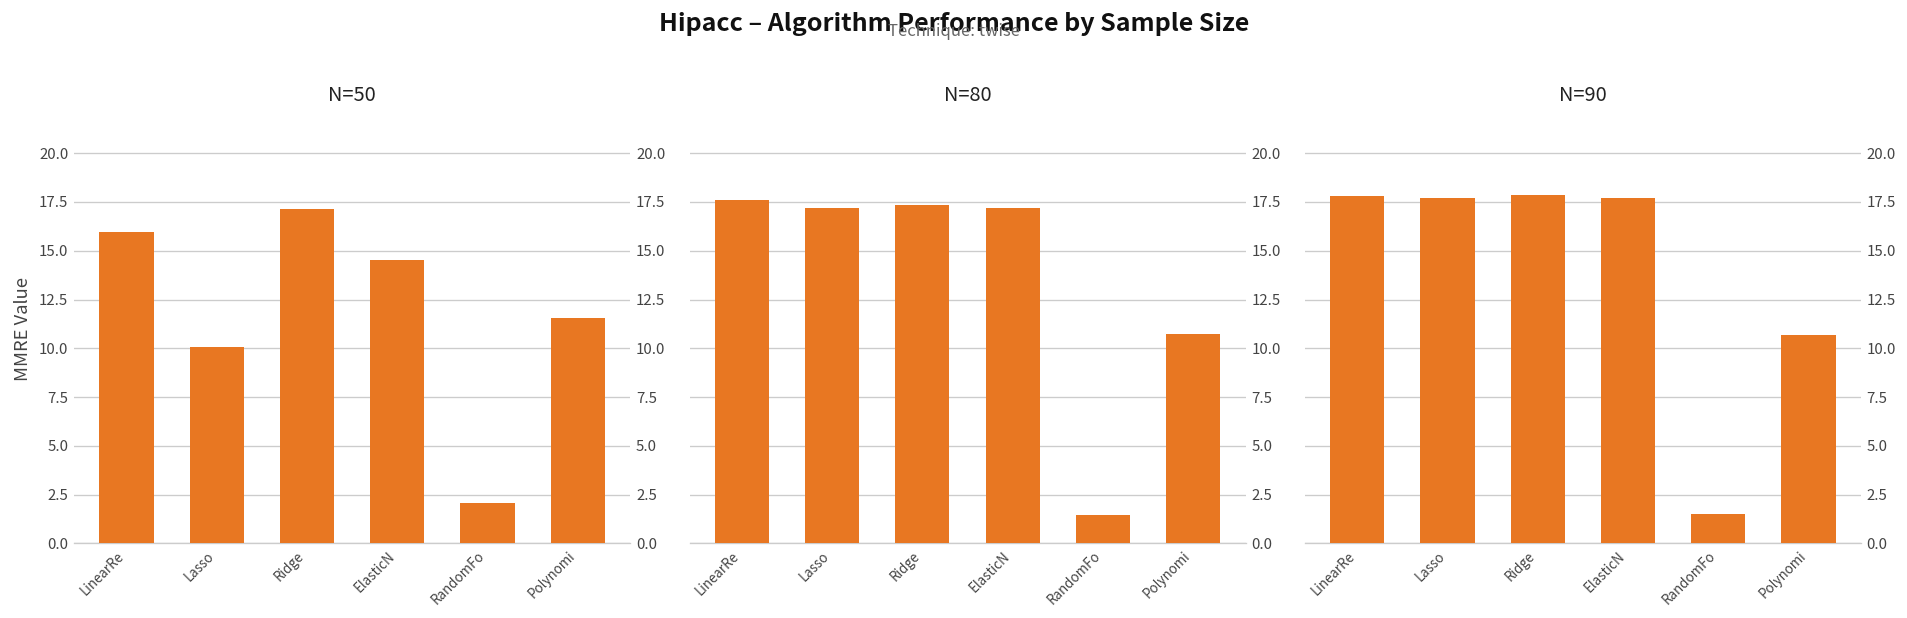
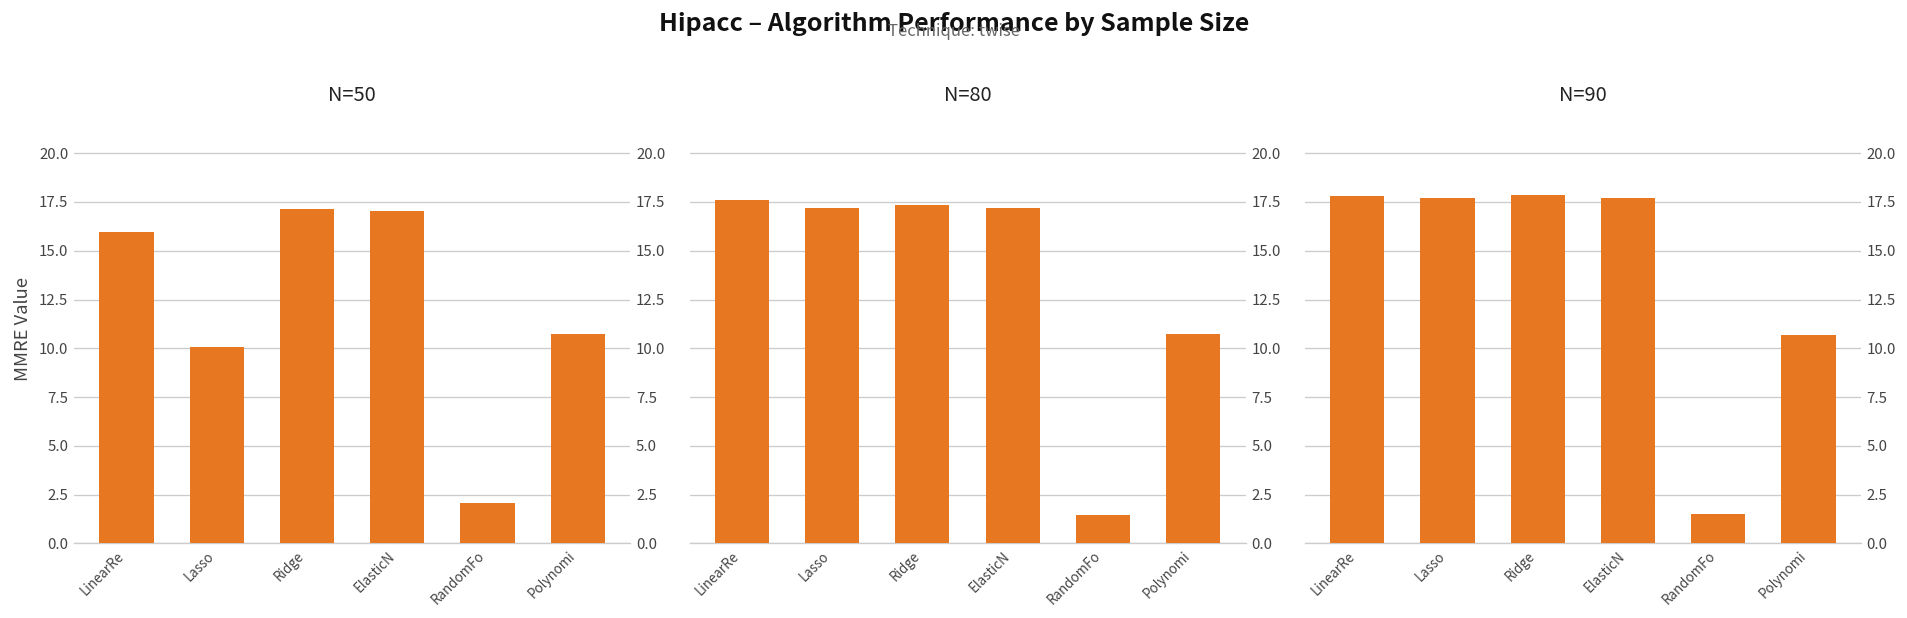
  {
    "N=50": {
      "LinearRe": 15.9,
      "Lasso": 10.1,
      "Ridge": 17.2,
-     "ElasticN": 14.5,
+     "ElasticN": 17.1,
      "RandomFo": 2.1,
-     "Polynomi": 11.5
+     "Polynomi": 10.7
    }
  }
